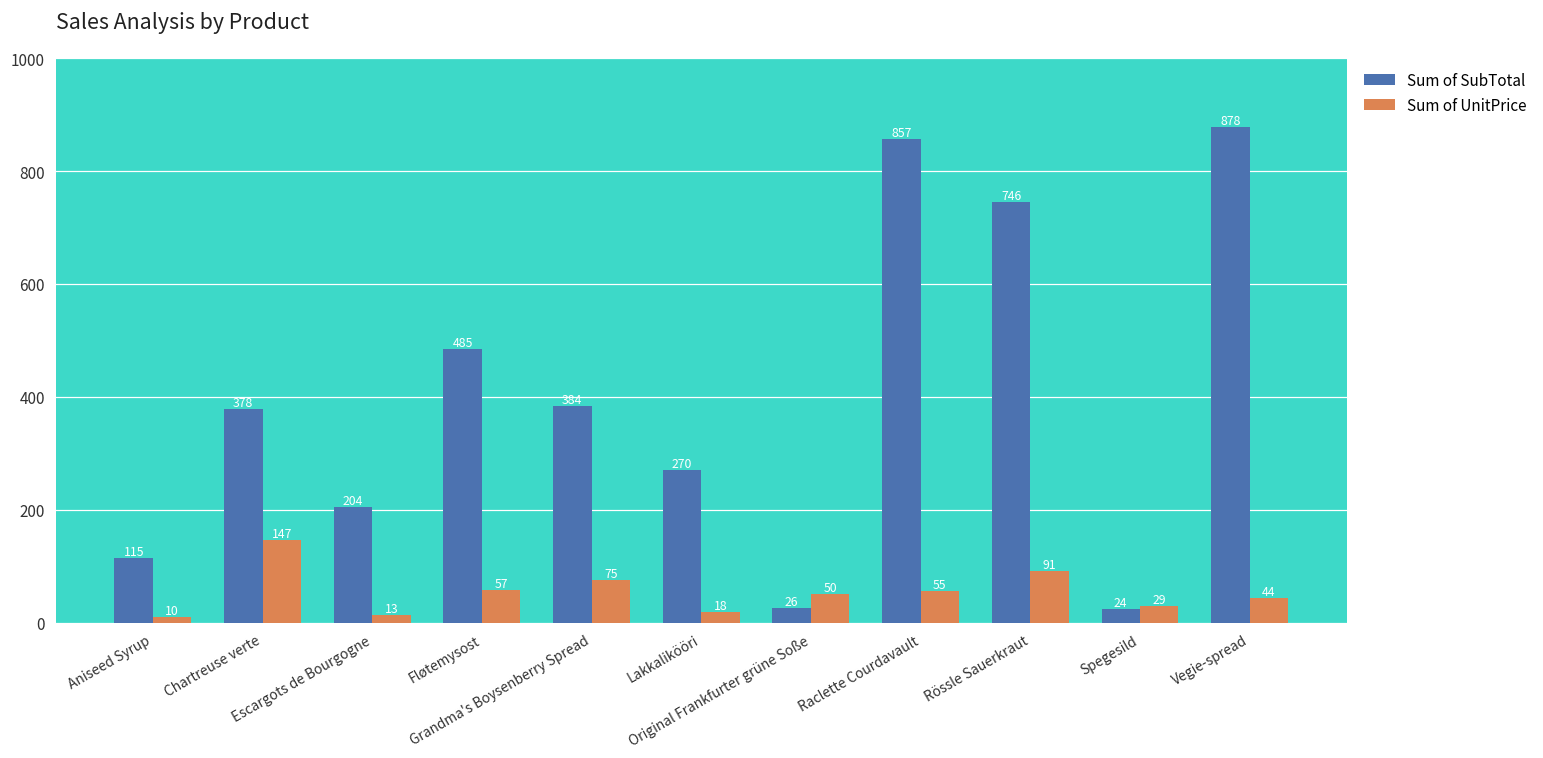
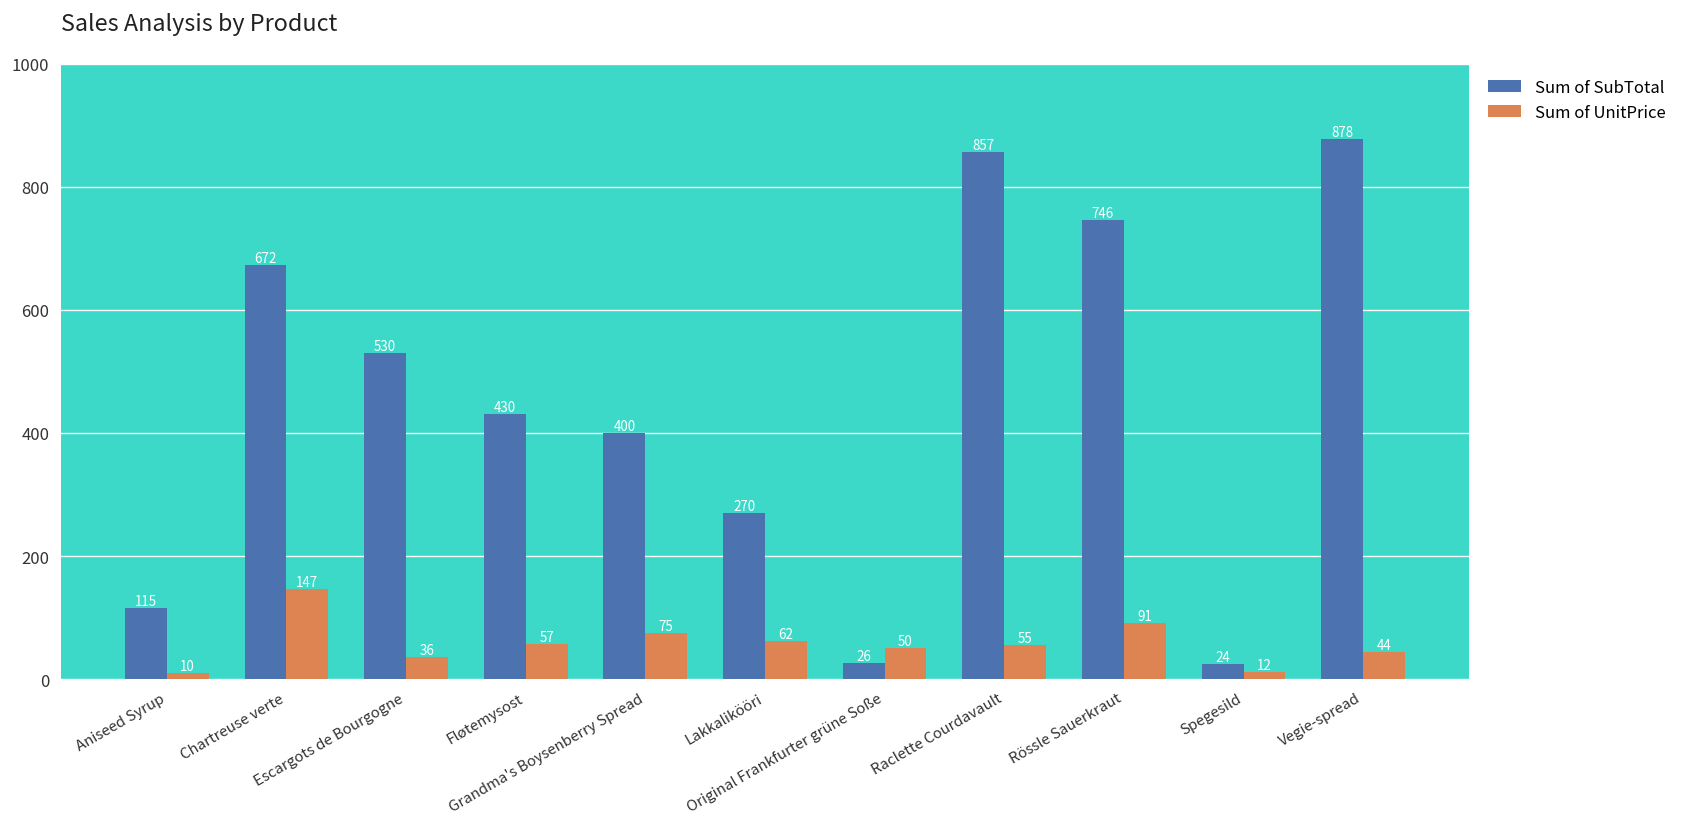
  {
    "Sum of SubTotal": {
      "Aniseed Syrup": 115,
-     "Chartreuse verte": 378,
-     "Escargots de Bourgogne": 204,
-     "Fløtemysost": 485,
-     "Grandma's Boysenberry Spread": 384,
+     "Chartreuse verte": 672,
+     "Escargots de Bourgogne": 530,
+     "Fløtemysost": 430,
+     "Grandma's Boysenberry Spread": 400,
      "Lakkalikööri": 270,
      "Original Frankfurter grüne Soße": 26,
      "Raclette Courdavault": 857,
      "Rössle Sauerkraut": 746,
      "Spegesild": 24,
      "Vegie-spread": 878
    },
    "Sum of UnitPrice": {
      "Aniseed Syrup": 10,
      "Chartreuse verte": 147,
-     "Escargots de Bourgogne": 13,
+     "Escargots de Bourgogne": 36,
      "Fløtemysost": 57,
      "Grandma's Boysenberry Spread": 75,
-     "Lakkalikööri": 18,
+     "Lakkalikööri": 62,
      "Original Frankfurter grüne Soße": 50,
      "Raclette Courdavault": 55,
      "Rössle Sauerkraut": 91,
-     "Spegesild": 29,
+     "Spegesild": 12,
      "Vegie-spread": 44
    }
  }
